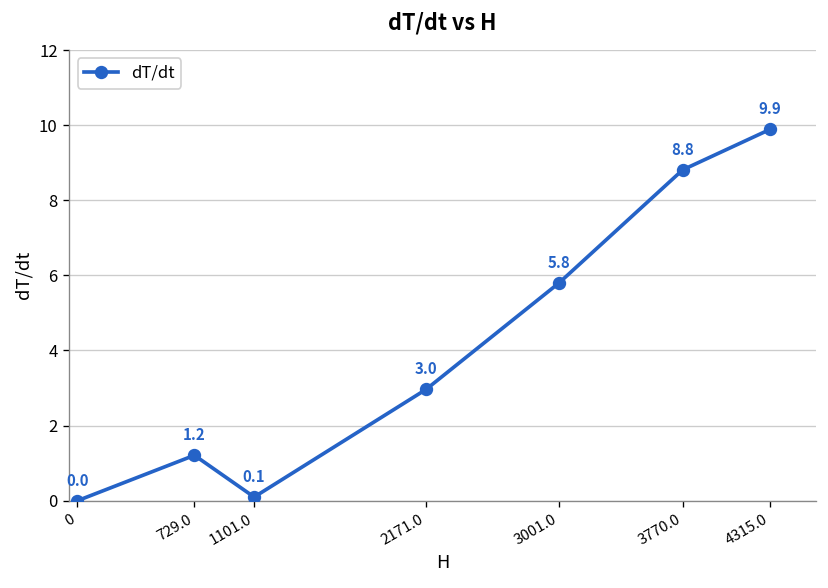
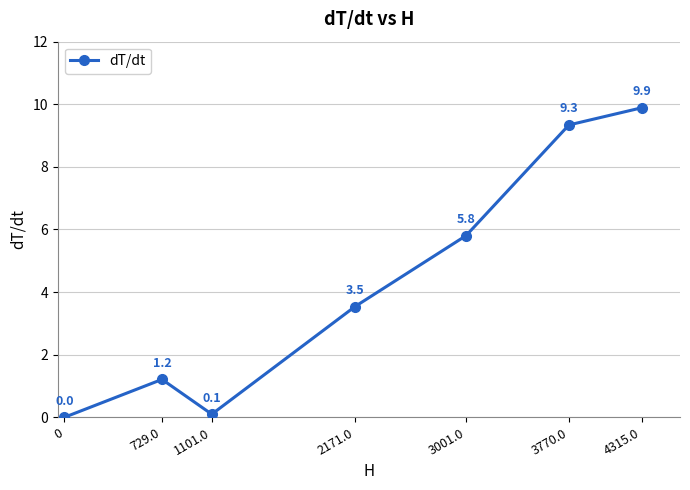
  {
    "0": 0.0,
    "729.0": 1.2,
    "1101.0": 0.1,
-   "2171.0": 3.0,
+   "2171.0": 3.5,
    "3001.0": 5.8,
-   "3770.0": 8.8,
+   "3770.0": 9.3,
    "4315.0": 9.9
  }
